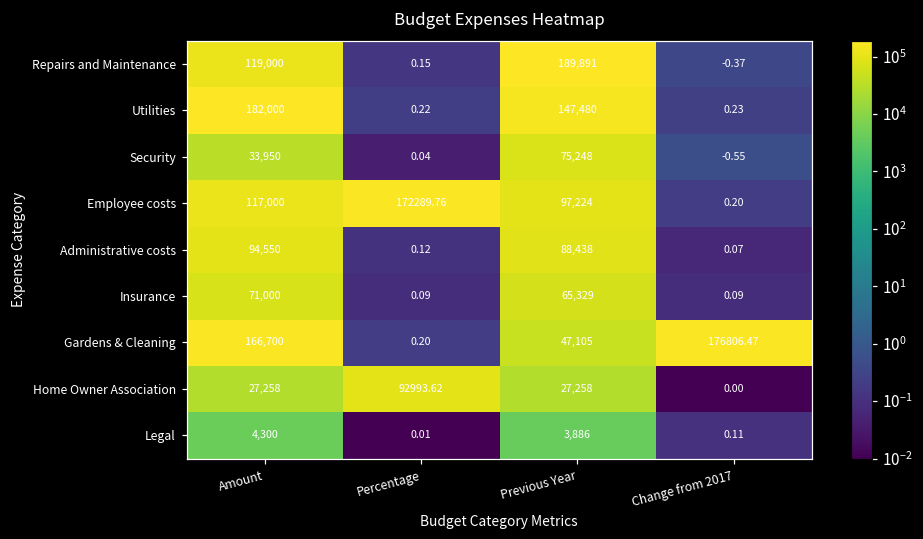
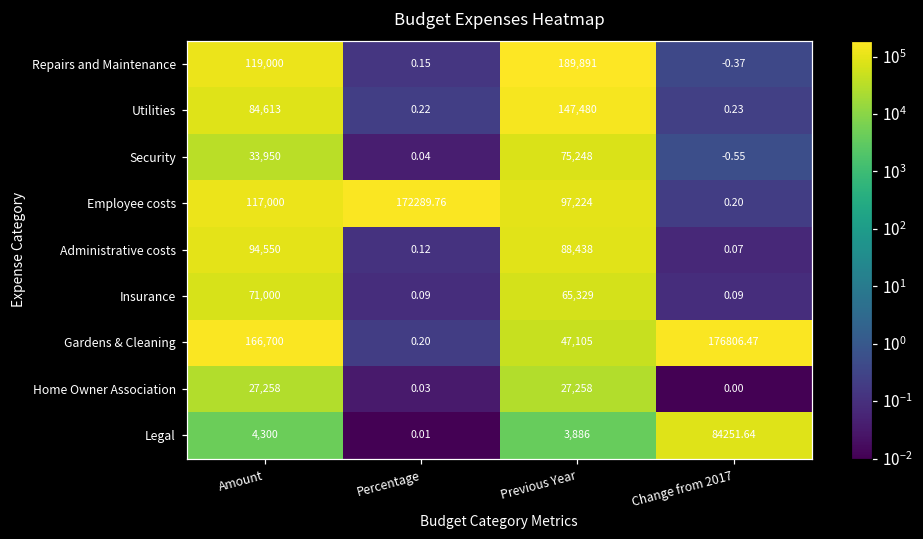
  {
    "Repairs and Maintenance": {
      "Amount": "119,000",
      "Percentage": "0.15",
      "Previous Year": "189,891",
      "Change from 2017": "-0.37"
    },
    "Utilities": {
-     "Amount": "182,000",
+     "Amount": "84,613",
      "Percentage": "0.22",
      "Previous Year": "147,480",
      "Change from 2017": "0.23"
    },
    "Security": {
      "Amount": "33,950",
      "Percentage": "0.04",
      "Previous Year": "75,248",
      "Change from 2017": "-0.55"
    },
    "Employee costs": {
      "Amount": "117,000",
      "Percentage": "172289.76",
      "Previous Year": "97,224",
      "Change from 2017": "0.20"
    },
    "Administrative costs": {
      "Amount": "94,550",
      "Percentage": "0.12",
      "Previous Year": "88,438",
      "Change from 2017": "0.07"
    },
    "Insurance": {
      "Amount": "71,000",
      "Percentage": "0.09",
      "Previous Year": "65,329",
      "Change from 2017": "0.09"
    },
    "Gardens & Cleaning": {
      "Amount": "166,700",
      "Percentage": "0.20",
      "Previous Year": "47,105",
      "Change from 2017": "176806.47"
    },
    "Home Owner Association": {
      "Amount": "27,258",
-     "Percentage": "92993.62",
+     "Percentage": "0.03",
      "Previous Year": "27,258",
      "Change from 2017": "0.00"
    },
    "Legal": {
      "Amount": "4,300",
      "Percentage": "0.01",
      "Previous Year": "3,886",
-     "Change from 2017": "0.11"
+     "Change from 2017": "84251.64"
    }
  }
